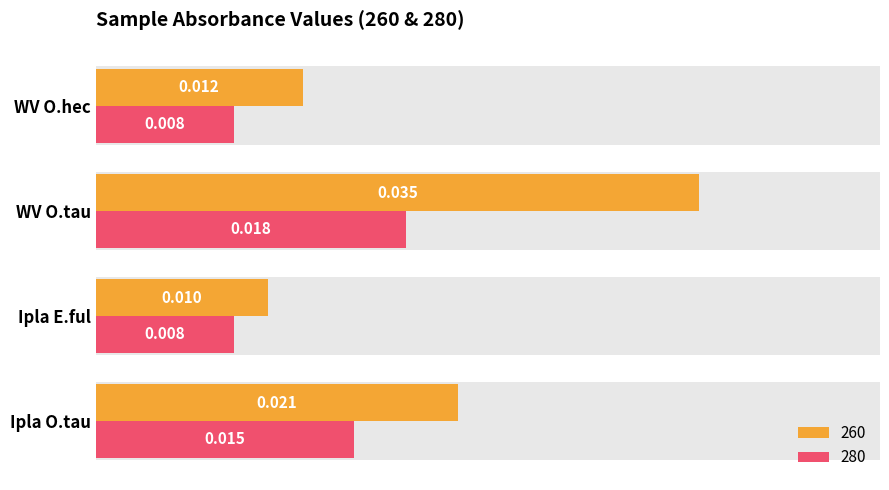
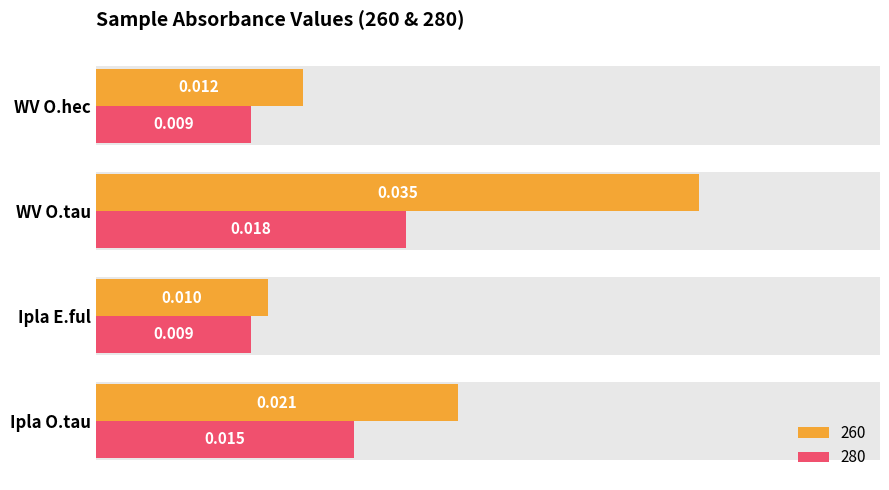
  {
    "280": {
-     "WV O.hec": 0.008,
-     "Ipla E.ful": 0.008
+     "WV O.hec": 0.009,
+     "Ipla E.ful": 0.009
    }
  }
